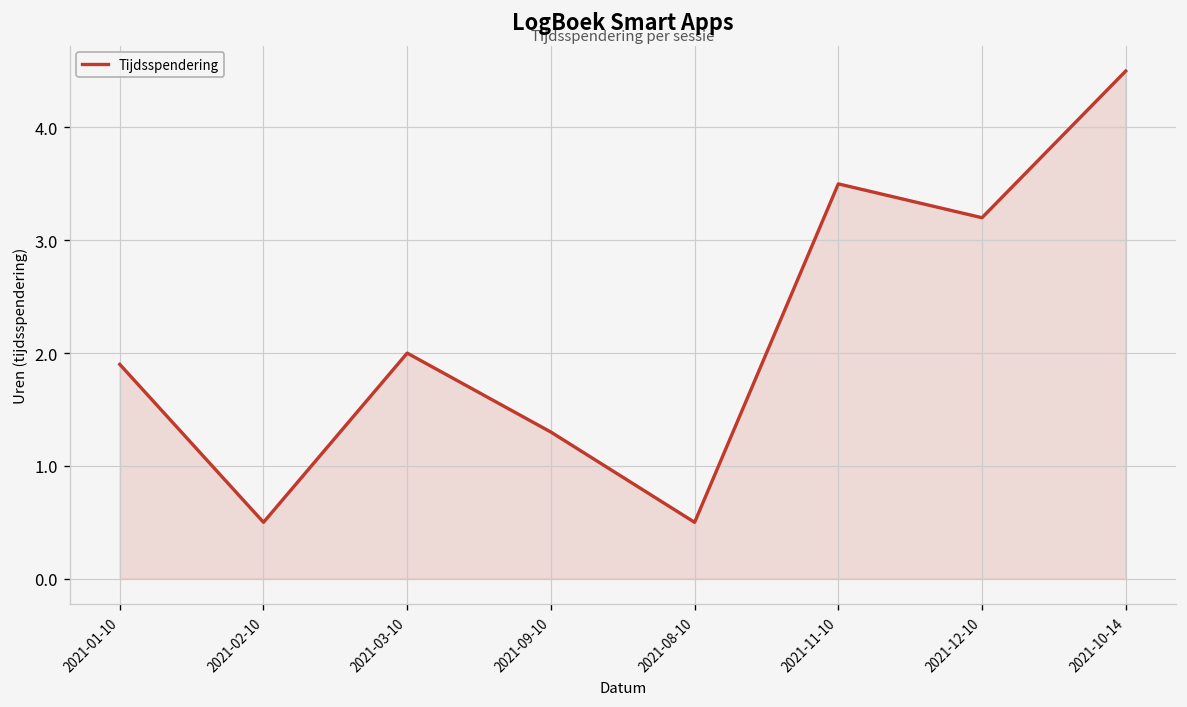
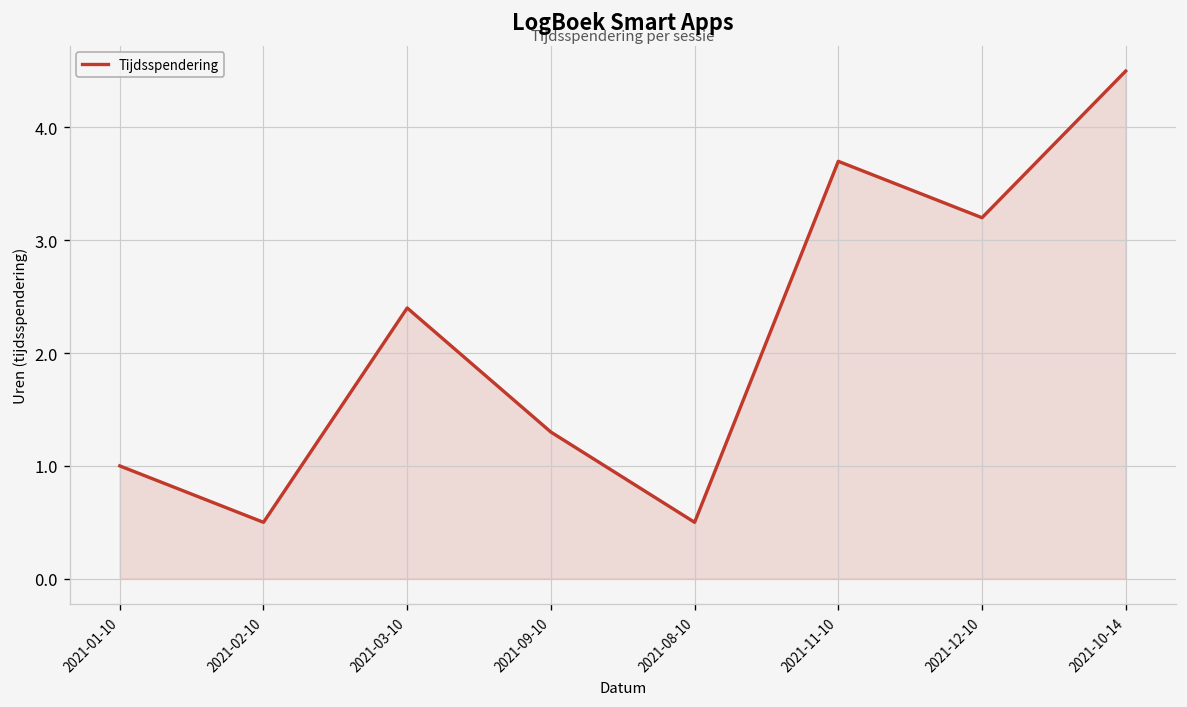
  {
-   "2021-01-10": 1.9,
+   "2021-01-10": 1.0,
    "2021-02-10": 0.5,
-   "2021-03-10": 2.0,
+   "2021-03-10": 2.4,
    "2021-09-10": 1.3,
    "2021-08-10": 0.5,
-   "2021-11-10": 3.5,
+   "2021-11-10": 3.7,
    "2021-12-10": 3.2,
    "2021-10-14": 4.5
  }
